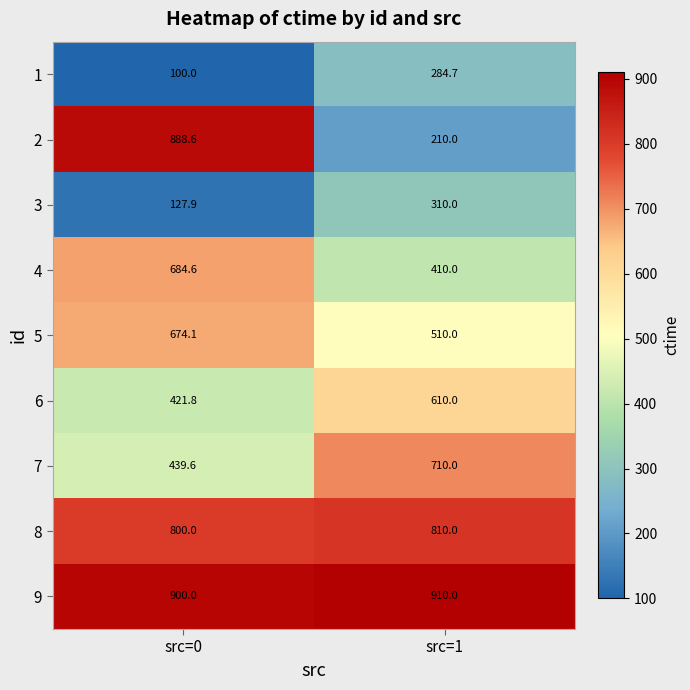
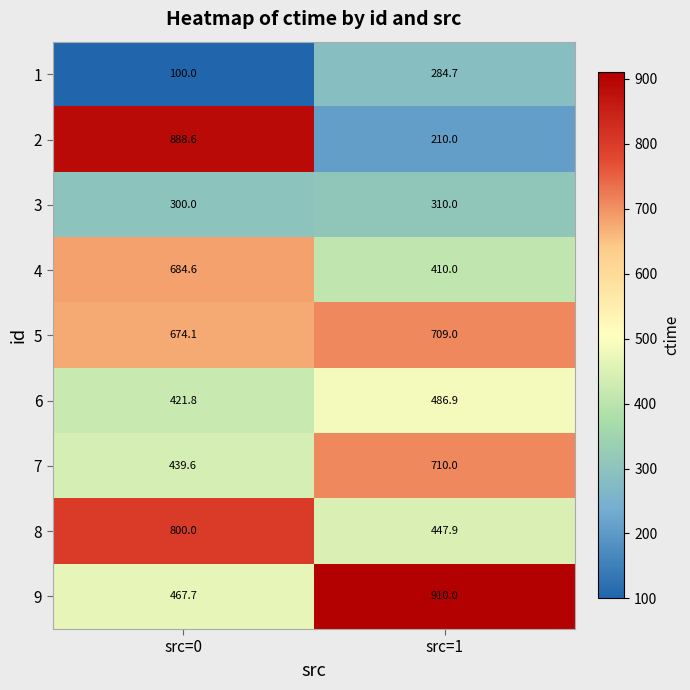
  {
    "1": {
      "src=0": 100.0,
      "src=1": 284.7
    },
    "2": {
      "src=0": 888.6,
      "src=1": 210.0
    },
    "3": {
-     "src=0": 127.9,
+     "src=0": 300.0,
      "src=1": 310.0
    },
    "4": {
      "src=0": 684.6,
      "src=1": 410.0
    },
    "5": {
      "src=0": 674.1,
-     "src=1": 510.0
+     "src=1": 709.0
    },
    "6": {
      "src=0": 421.8,
-     "src=1": 610.0
+     "src=1": 486.9
    },
    "7": {
      "src=0": 439.6,
      "src=1": 710.0
    },
    "8": {
      "src=0": 800.0,
-     "src=1": 810.0
+     "src=1": 447.9
    },
    "9": {
-     "src=0": 900.0,
+     "src=0": 467.7,
      "src=1": 910.0
    }
  }
